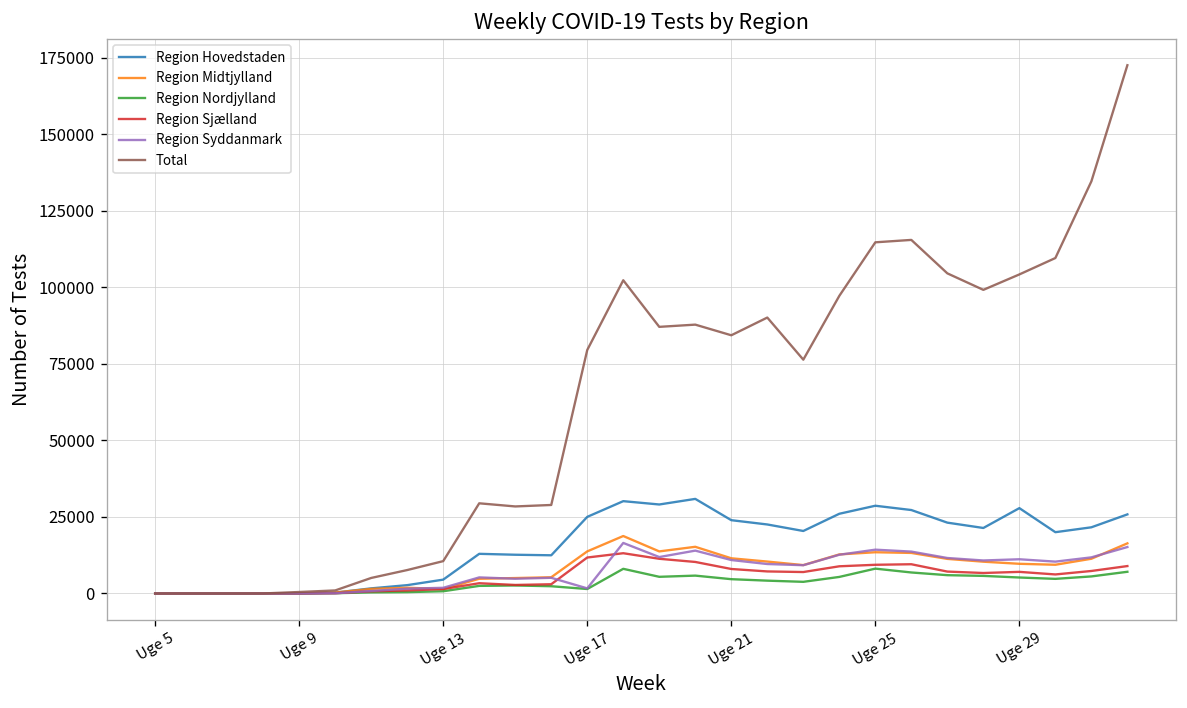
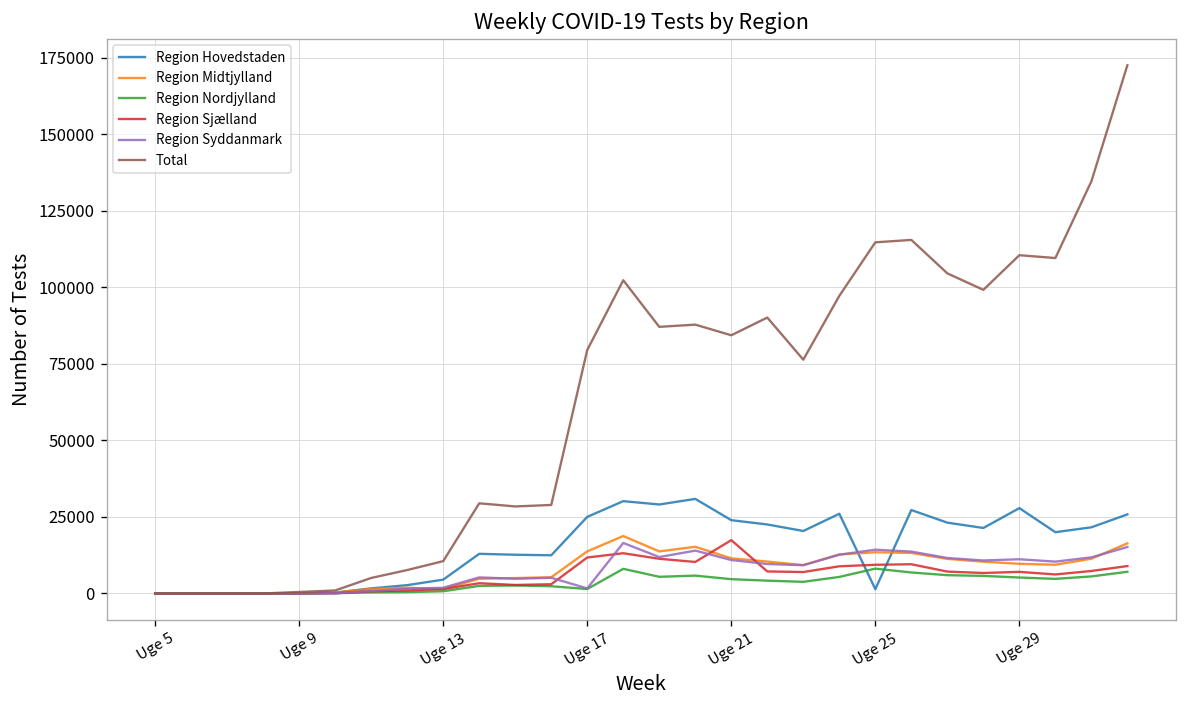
  {
    "Region Hovedstaden": {
      "Uge 13": 5000,
      "Uge 17": 25000,
      "Uge 21": 24000,
-     "Uge 25": 29000,
+     "Uge 25": 1000,
      "Uge 29": 28000
    },
    "Region Midtjylland": {
      "Uge 17": 14000,
      "Uge 29": 10000
    },
    "Region Nordjylland": {
      "Uge 21": 5000,
      "Uge 25": 8000,
      "Uge 29": 5000
    },
    "Region Sjælland": {
      "Uge 17": 12000,
-     "Uge 21": 8000,
+     "Uge 21": 17000,
      "Uge 25": 9000,
      "Uge 29": 7000
    },
    "Region Syddanmark": {
      "Uge 29": 11000
    },
    "Total": {
      "Uge 13": 11000,
      "Uge 17": 80000,
      "Uge 21": 84000,
      "Uge 25": 115000,
-     "Uge 29": 104000
+     "Uge 29": 111000
    }
  }
